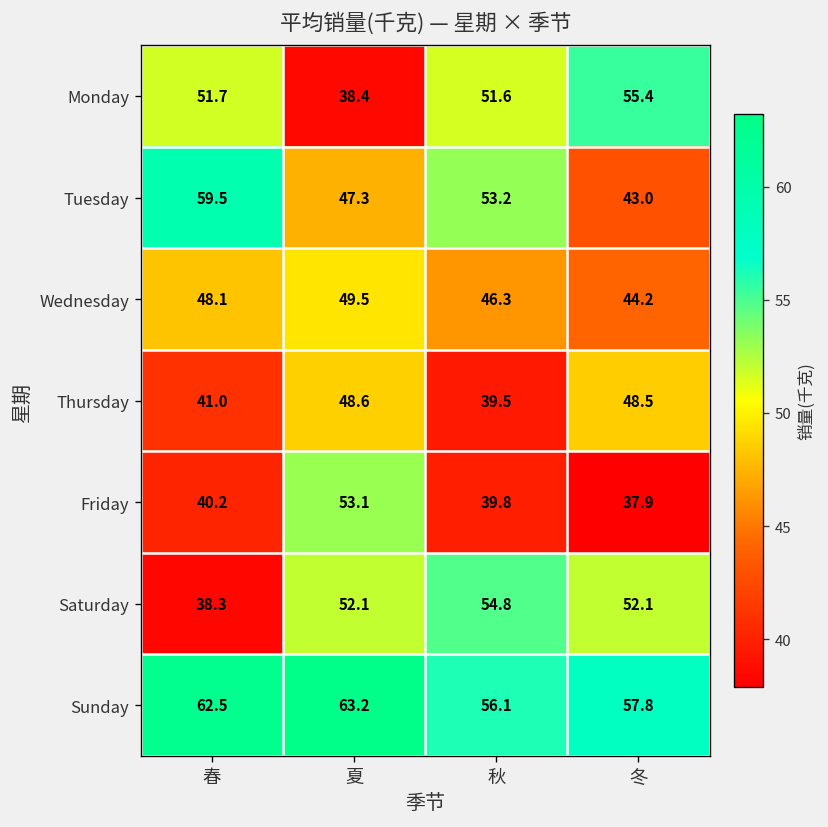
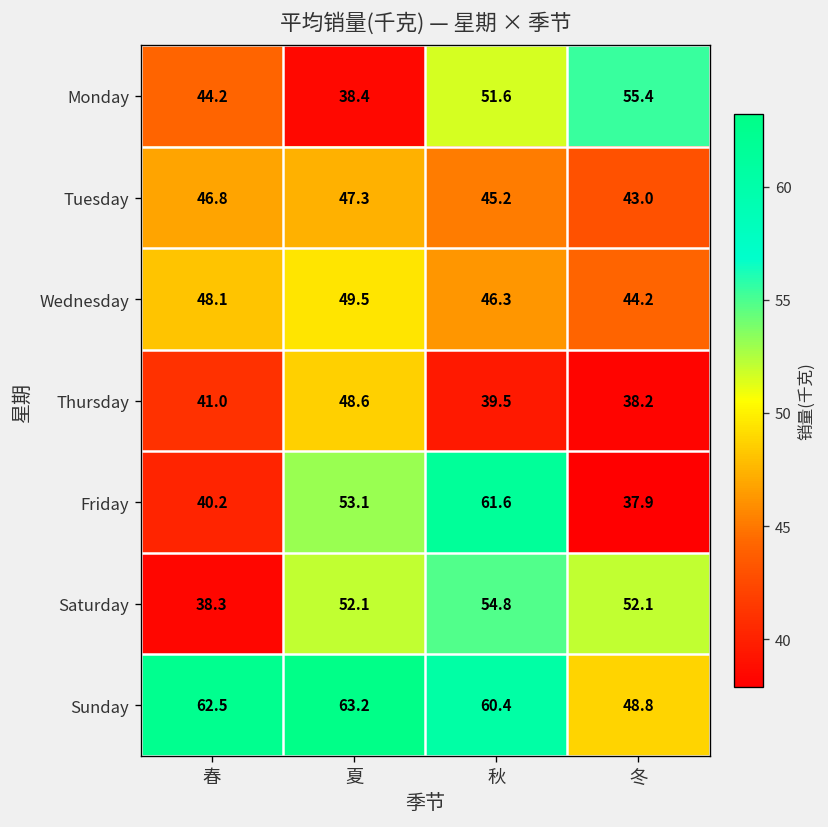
  {
    "Monday": {
-     "春": 51.7,
+     "春": 44.2,
      "夏": 38.4,
      "秋": 51.6,
      "冬": 55.4
    },
    "Tuesday": {
-     "春": 59.5,
+     "春": 46.8,
      "夏": 47.3,
-     "秋": 53.2,
+     "秋": 45.2,
      "冬": 43.0
    },
    "Wednesday": {
      "春": 48.1,
      "夏": 49.5,
      "秋": 46.3,
      "冬": 44.2
    },
    "Thursday": {
      "春": 41.0,
      "夏": 48.6,
      "秋": 39.5,
-     "冬": 48.5
+     "冬": 38.2
    },
    "Friday": {
      "春": 40.2,
      "夏": 53.1,
-     "秋": 39.8,
+     "秋": 61.6,
      "冬": 37.9
    },
    "Saturday": {
      "春": 38.3,
      "夏": 52.1,
      "秋": 54.8,
      "冬": 52.1
    },
    "Sunday": {
      "春": 62.5,
      "夏": 63.2,
-     "秋": 56.1,
-     "冬": 57.8
+     "秋": 60.4,
+     "冬": 48.8
    }
  }
